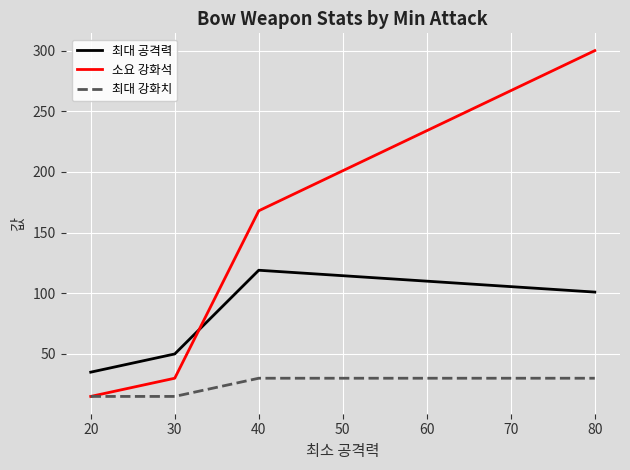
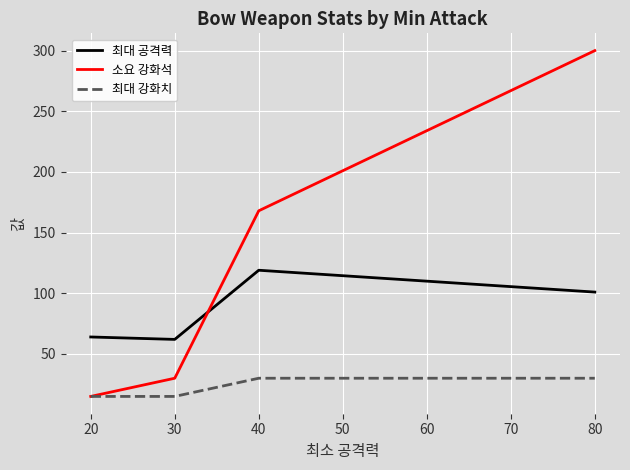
  {
    "최대 공격력": {
-     "20": 35,
-     "30": 50,
+     "20": 64,
+     "30": 62,
      "40": 119,
      "80": 101
    },
    "소요 강화석": {
      "30": 30,
      "40": 168,
      "80": 300
    },
    "최대 강화치": {
      "30": 15,
      "40": 30,
      "80": 30
    }
  }
